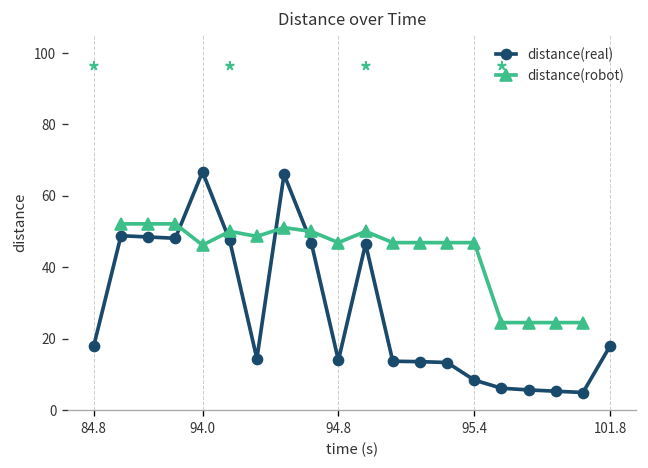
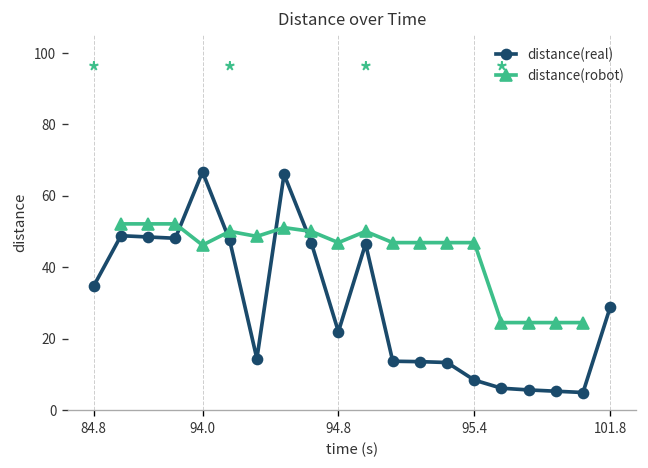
  {
    "distance(real)": {
-     "84.8": 18,
+     "84.8": 35,
      "94.0": 67,
-     "94.8": 14,
+     "94.8": 22,
      "95.4": 8,
-     "101.8": 18
+     "101.8": 29
    },
    "distance(robot)": {
      "94.0": 46,
      "94.8": 47,
      "95.4": 47
    }
  }
